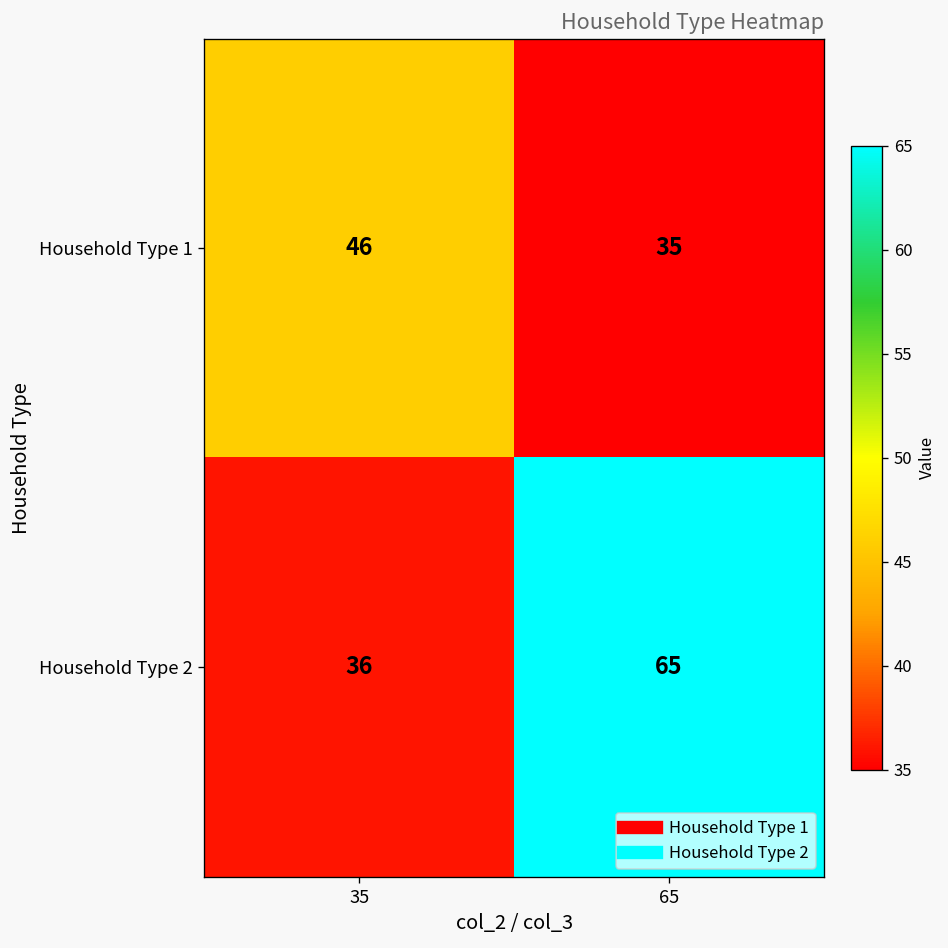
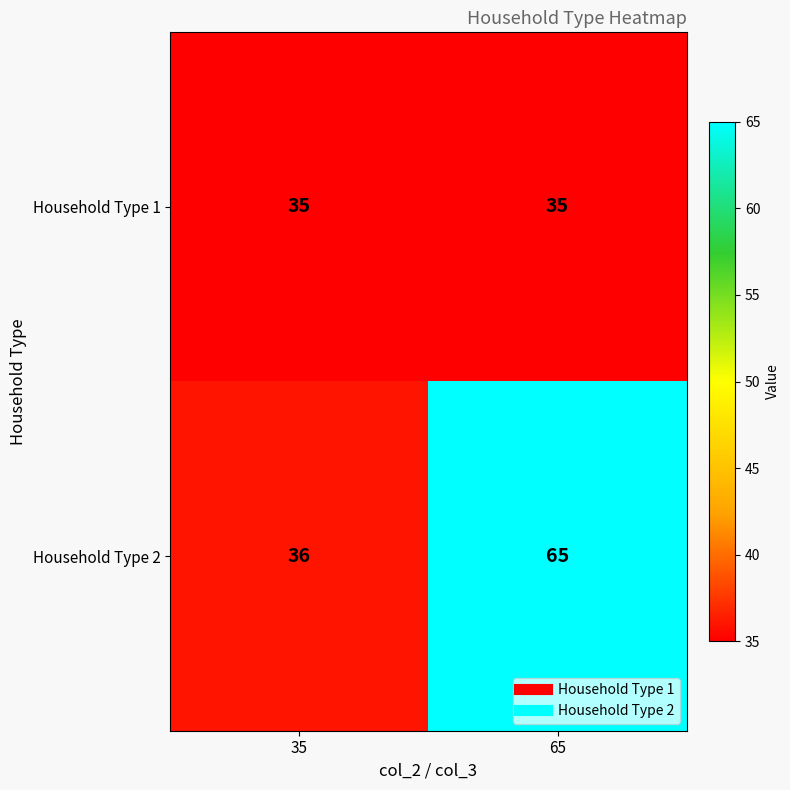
  {
    "Household Type 1": {
-     "35": 46,
+     "35": 35,
      "65": 35
    },
    "Household Type 2": {
      "35": 36,
      "65": 65
    }
  }
